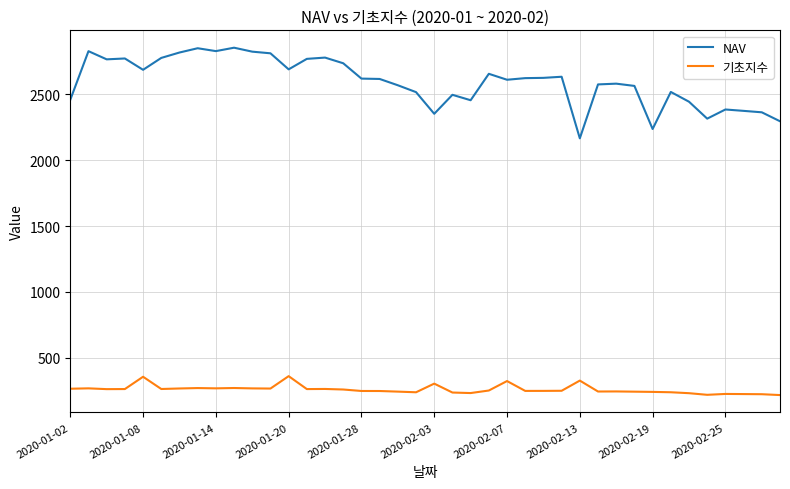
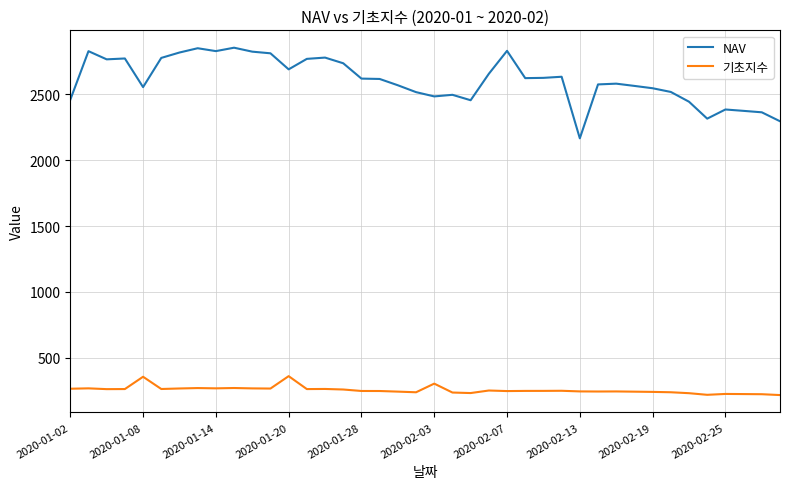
  {
    "NAV": {
      "2020-01-02": 2460,
-     "2020-01-08": 2690,
+     "2020-01-08": 2560,
      "2020-01-14": 2830,
      "2020-01-20": 2690,
      "2020-01-28": 2620,
-     "2020-02-03": 2350,
-     "2020-02-07": 2610,
+     "2020-02-03": 2490,
+     "2020-02-07": 2830,
      "2020-02-13": 2170,
-     "2020-02-19": 2240,
+     "2020-02-19": 2550,
      "2020-02-25": 2390
    },
    "기초지수": {
      "2020-01-02": 270,
      "2020-01-08": 360,
      "2020-01-14": 270,
      "2020-01-20": 360,
      "2020-01-28": 250,
      "2020-02-03": 300,
-     "2020-02-07": 320,
-     "2020-02-13": 330,
+     "2020-02-07": 250,
+     "2020-02-13": 240,
      "2020-02-19": 240,
      "2020-02-25": 230
    }
  }
